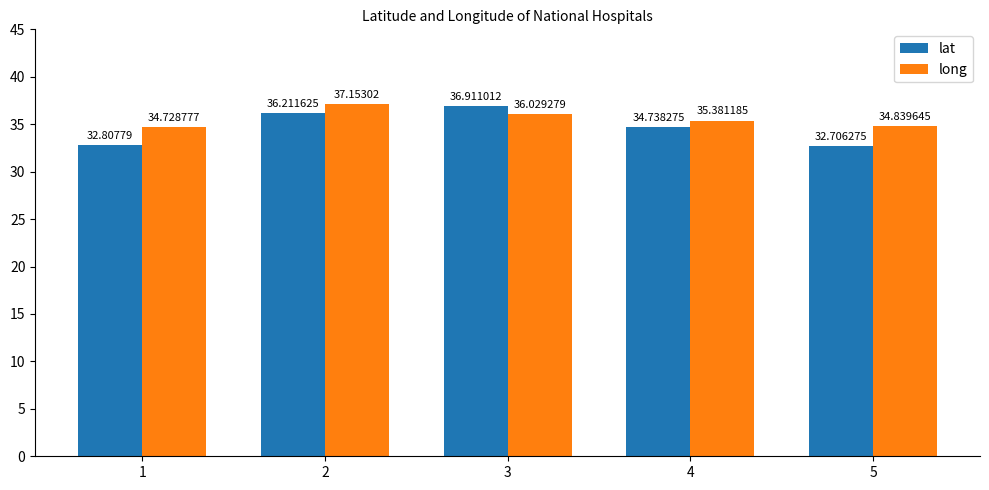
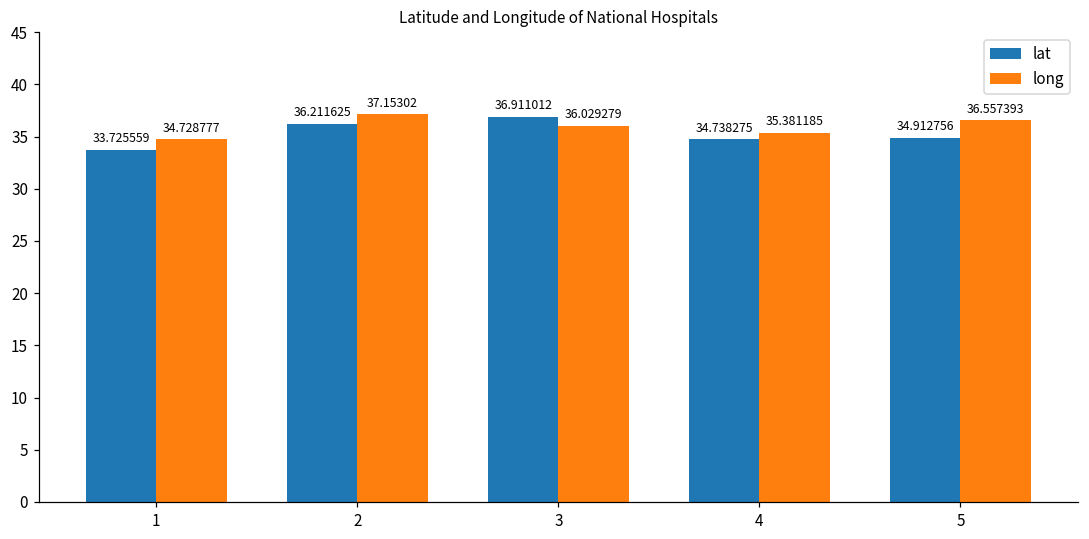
  {
    "lat": {
-     "1": 32.80779,
+     "1": 33.725559,
      "2": 36.211625,
      "3": 36.911012,
      "4": 34.738275,
-     "5": 32.706275
+     "5": 34.912756
    },
    "long": {
      "1": 34.728777,
      "2": 37.15302,
      "3": 36.029279,
      "4": 35.381185,
-     "5": 34.839645
+     "5": 36.557393
    }
  }
